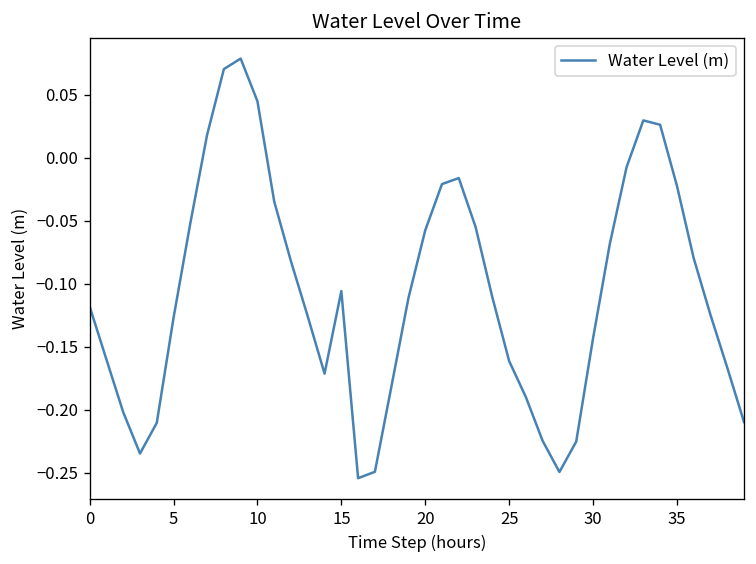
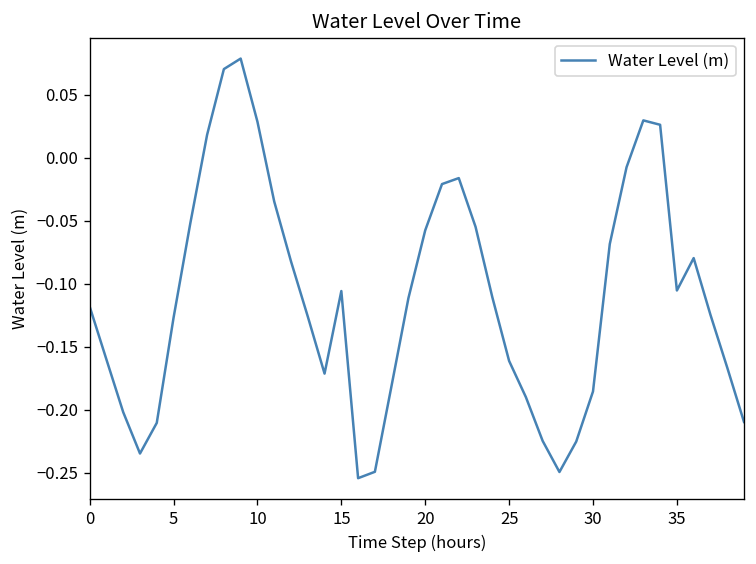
  {
    "0": -0.118,
    "5": -0.127,
-   "10": 0.045,
+   "10": 0.028,
    "15": -0.106,
    "20": -0.058,
    "25": -0.161,
-   "30": -0.144,
-   "35": -0.022
+   "30": -0.185,
+   "35": -0.105
  }
